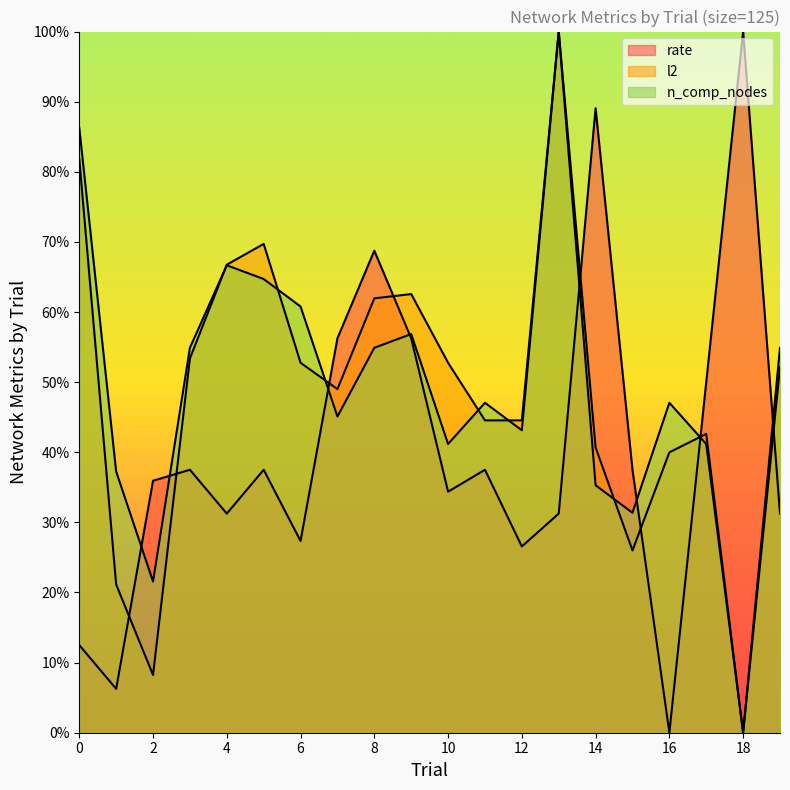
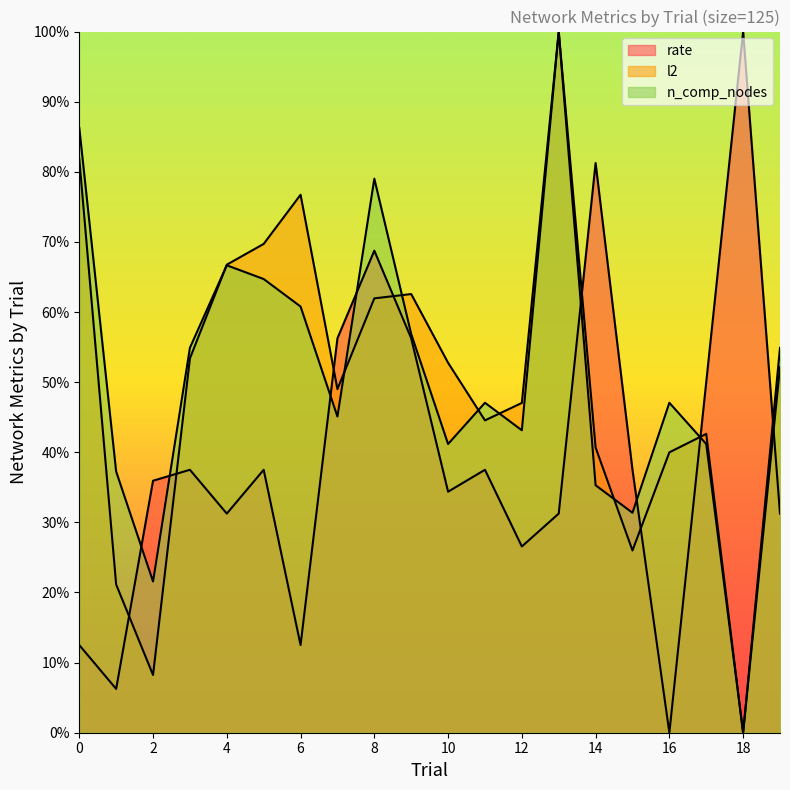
  {
    "rate": {
      "0": "12%",
      "2": "36%",
      "4": "31%",
-     "6": "27%",
+     "6": "12%",
      "8": "69%",
      "10": "34%",
      "12": "27%",
-     "14": "89%",
+     "14": "81%",
      "16": "0%",
      "18": "100%"
    },
    "l2": {
      "0": "82%",
      "2": "8%",
-     "6": "53%",
+     "6": "77%",
      "8": "62%",
      "10": "53%",
-     "12": "45%",
+     "12": "47%",
      "14": "41%",
      "16": "40%"
    },
    "n_comp_nodes": {
      "0": "86%",
      "2": "22%",
      "6": "61%",
-     "8": "55%",
+     "8": "79%",
      "10": "41%",
      "12": "43%",
      "14": "35%",
      "16": "47%"
    }
  }
